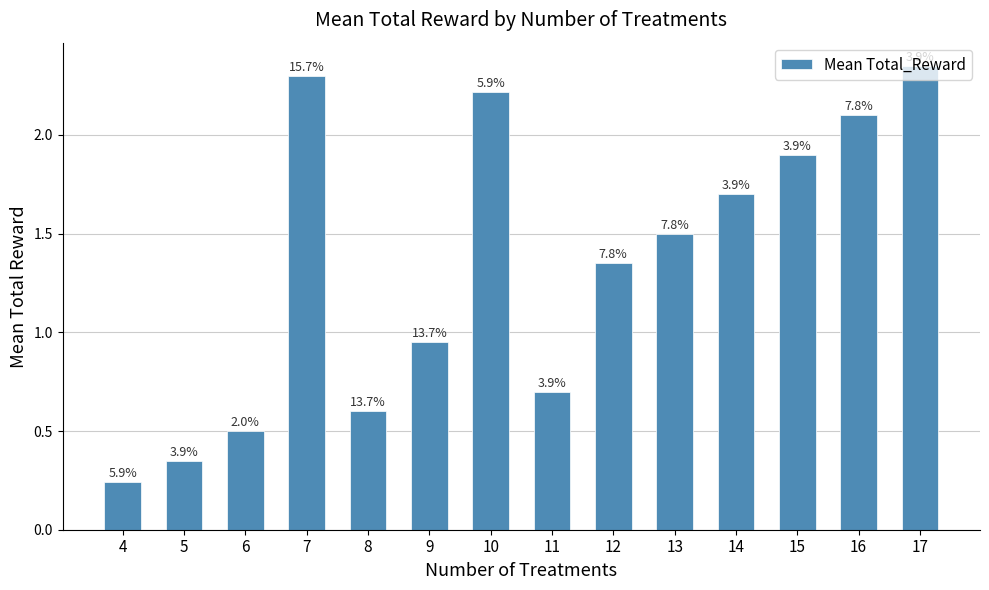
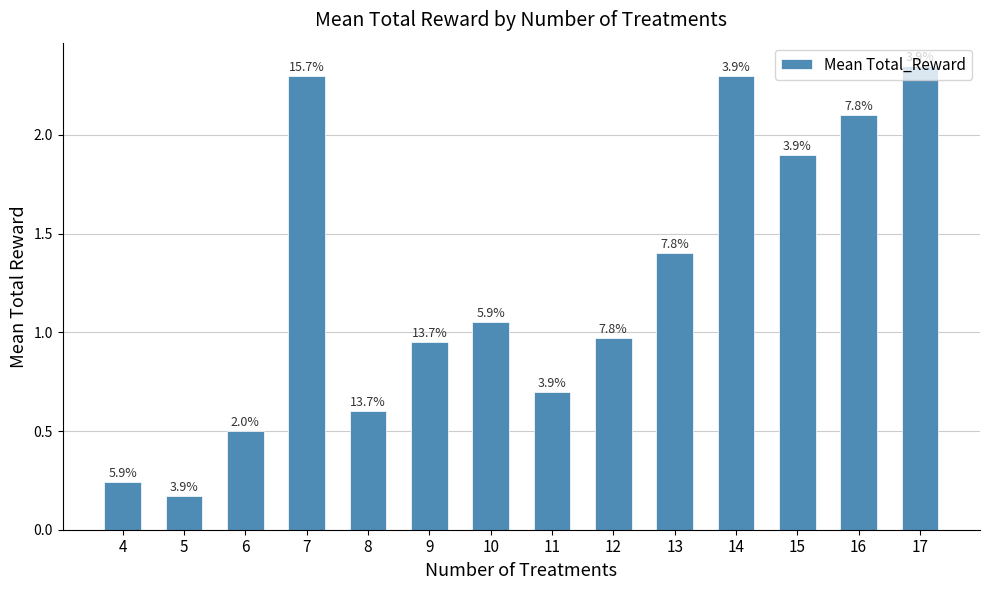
  {
-   "5": 0.35,
-   "10": 2.22,
-   "12": 1.35,
-   "13": 1.5,
-   "14": 1.7
+   "5": 0.17,
+   "10": 1.05,
+   "12": 0.97,
+   "13": 1.4,
+   "14": 2.3
  }
